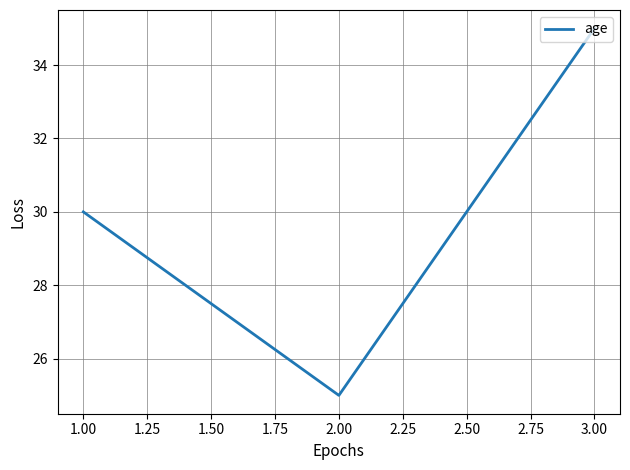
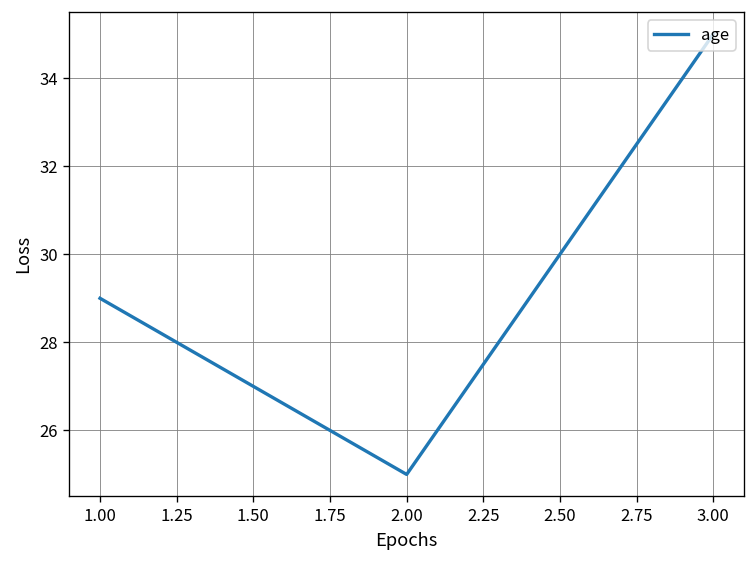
  {
-   "1.00": 30,
+   "1.00": 29,
    "2.00": 25
  }
